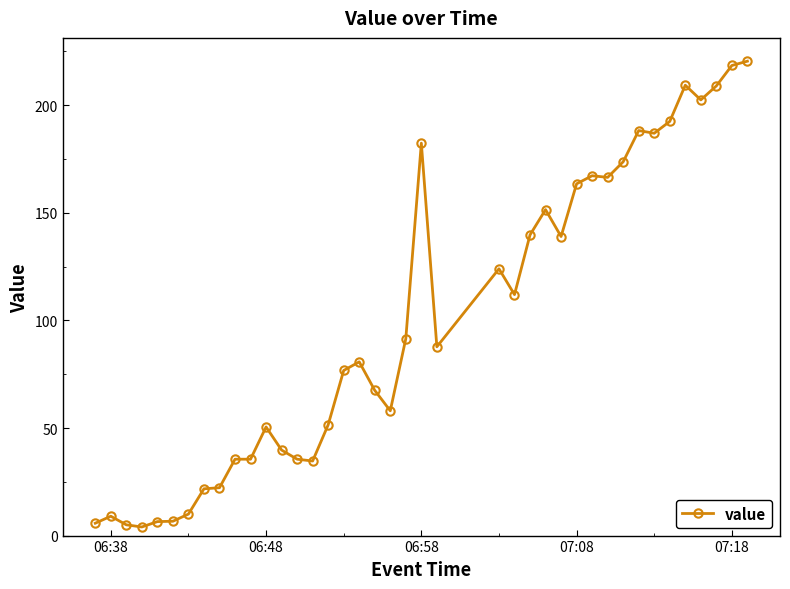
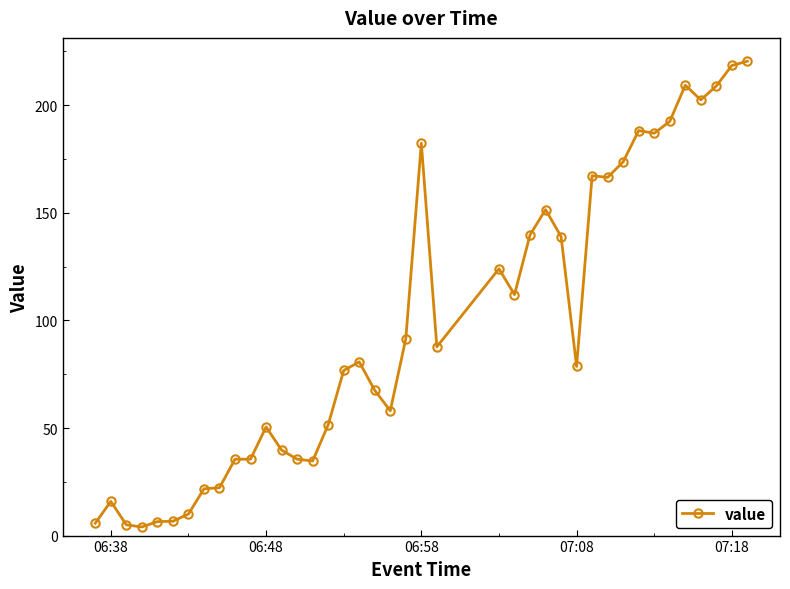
  {
-   "06:38": 9,
+   "06:38": 16,
    "06:48": 51,
    "06:58": 182,
-   "07:08": 164,
+   "07:08": 79,
    "07:18": 219
  }
